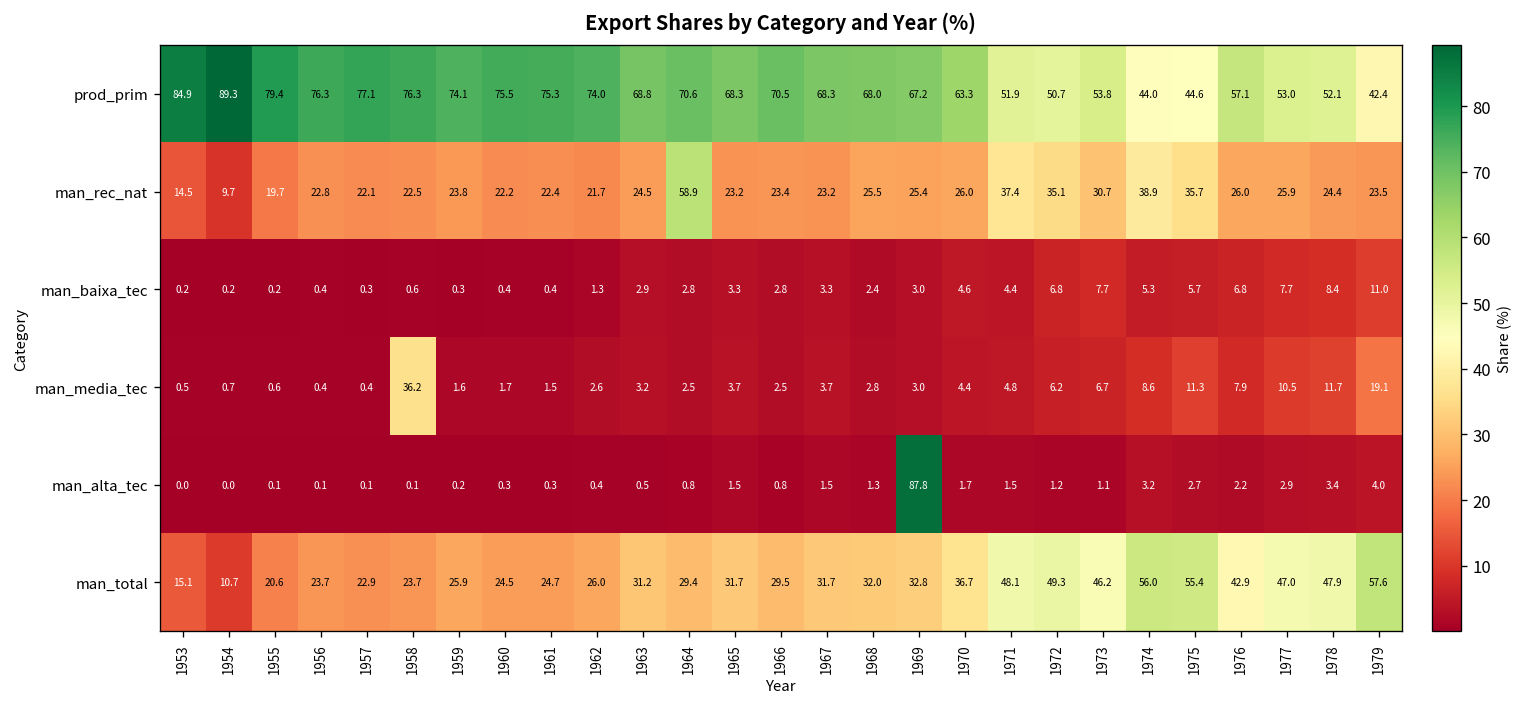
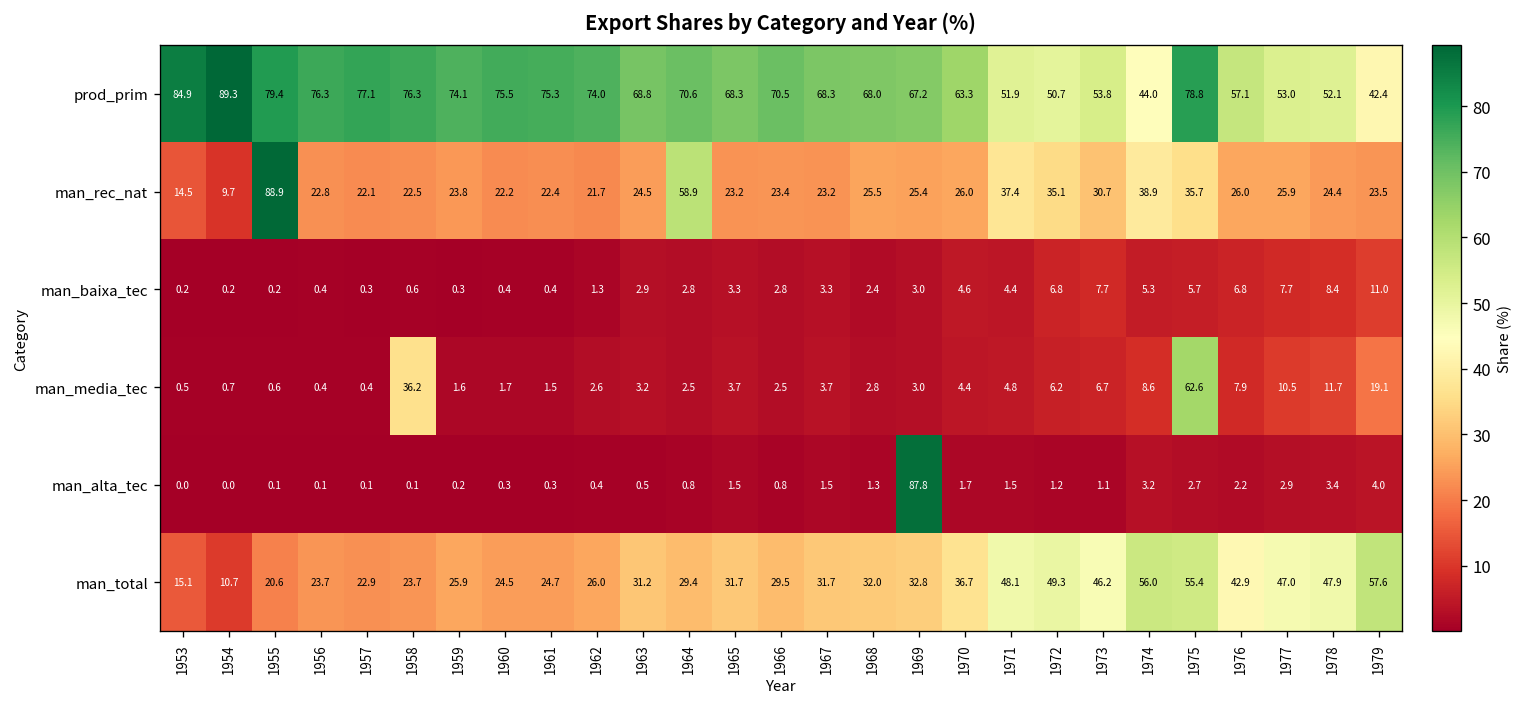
  {
    "prod_prim": {
      "1953": 84.9,
      "1954": 89.3,
      "1955": 79.4,
      "1956": 76.3,
      "1957": 77.1,
      "1958": 76.3,
      "1959": 74.1,
      "1960": 75.5,
      "1961": 75.3,
      "1962": 74.0,
      "1963": 68.8,
      "1964": 70.6,
      "1965": 68.3,
      "1966": 70.5,
      "1967": 68.3,
      "1968": 68.0,
      "1969": 67.2,
      "1970": 63.3,
      "1971": 51.9,
      "1972": 50.7,
      "1973": 53.8,
      "1974": 44.0,
-     "1975": 44.6,
+     "1975": 78.8,
      "1976": 57.1,
      "1977": 53.0,
      "1978": 52.1,
      "1979": 42.4
    },
    "man_rec_nat": {
      "1953": 14.5,
      "1954": 9.7,
-     "1955": 19.7,
+     "1955": 88.9,
      "1956": 22.8,
      "1957": 22.1,
      "1958": 22.5,
      "1959": 23.8,
      "1960": 22.2,
      "1961": 22.4,
      "1962": 21.7,
      "1963": 24.5,
      "1964": 58.9,
      "1965": 23.2,
      "1966": 23.4,
      "1967": 23.2,
      "1968": 25.5,
      "1969": 25.4,
      "1970": 26.0,
      "1971": 37.4,
      "1972": 35.1,
      "1973": 30.7,
      "1974": 38.9,
      "1975": 35.7,
      "1976": 26.0,
      "1977": 25.9,
      "1978": 24.4,
      "1979": 23.5
    },
    "man_baixa_tec": {
      "1953": 0.2,
      "1954": 0.2,
      "1955": 0.2,
      "1956": 0.4,
      "1957": 0.3,
      "1958": 0.6,
      "1959": 0.3,
      "1960": 0.4,
      "1961": 0.4,
      "1962": 1.3,
      "1963": 2.9,
      "1964": 2.8,
      "1965": 3.3,
      "1966": 2.8,
      "1967": 3.3,
      "1968": 2.4,
      "1969": 3.0,
      "1970": 4.6,
      "1971": 4.4,
      "1972": 6.8,
      "1973": 7.7,
      "1974": 5.3,
      "1975": 5.7,
      "1976": 6.8,
      "1977": 7.7,
      "1978": 8.4,
      "1979": 11.0
    },
    "man_media_tec": {
      "1953": 0.5,
      "1954": 0.7,
      "1955": 0.6,
      "1956": 0.4,
      "1957": 0.4,
      "1958": 36.2,
      "1959": 1.6,
      "1960": 1.7,
      "1961": 1.5,
      "1962": 2.6,
      "1963": 3.2,
      "1964": 2.5,
      "1965": 3.7,
      "1966": 2.5,
      "1967": 3.7,
      "1968": 2.8,
      "1969": 3.0,
      "1970": 4.4,
      "1971": 4.8,
      "1972": 6.2,
      "1973": 6.7,
      "1974": 8.6,
-     "1975": 11.3,
+     "1975": 62.6,
      "1976": 7.9,
      "1977": 10.5,
      "1978": 11.7,
      "1979": 19.1
    },
    "man_alta_tec": {
      "1953": 0.0,
      "1954": 0.0,
      "1955": 0.1,
      "1956": 0.1,
      "1957": 0.1,
      "1958": 0.1,
      "1959": 0.2,
      "1960": 0.3,
      "1961": 0.3,
      "1962": 0.4,
      "1963": 0.5,
      "1964": 0.8,
      "1965": 1.5,
      "1966": 0.8,
      "1967": 1.5,
      "1968": 1.3,
      "1969": 87.8,
      "1970": 1.7,
      "1971": 1.5,
      "1972": 1.2,
      "1973": 1.1,
      "1974": 3.2,
      "1975": 2.7,
      "1976": 2.2,
      "1977": 2.9,
      "1978": 3.4,
      "1979": 4.0
    },
    "man_total": {
      "1953": 15.1,
      "1954": 10.7,
      "1955": 20.6,
      "1956": 23.7,
      "1957": 22.9,
      "1958": 23.7,
      "1959": 25.9,
      "1960": 24.5,
      "1961": 24.7,
      "1962": 26.0,
      "1963": 31.2,
      "1964": 29.4,
      "1965": 31.7,
      "1966": 29.5,
      "1967": 31.7,
      "1968": 32.0,
      "1969": 32.8,
      "1970": 36.7,
      "1971": 48.1,
      "1972": 49.3,
      "1973": 46.2,
      "1974": 56.0,
      "1975": 55.4,
      "1976": 42.9,
      "1977": 47.0,
      "1978": 47.9,
      "1979": 57.6
    }
  }
